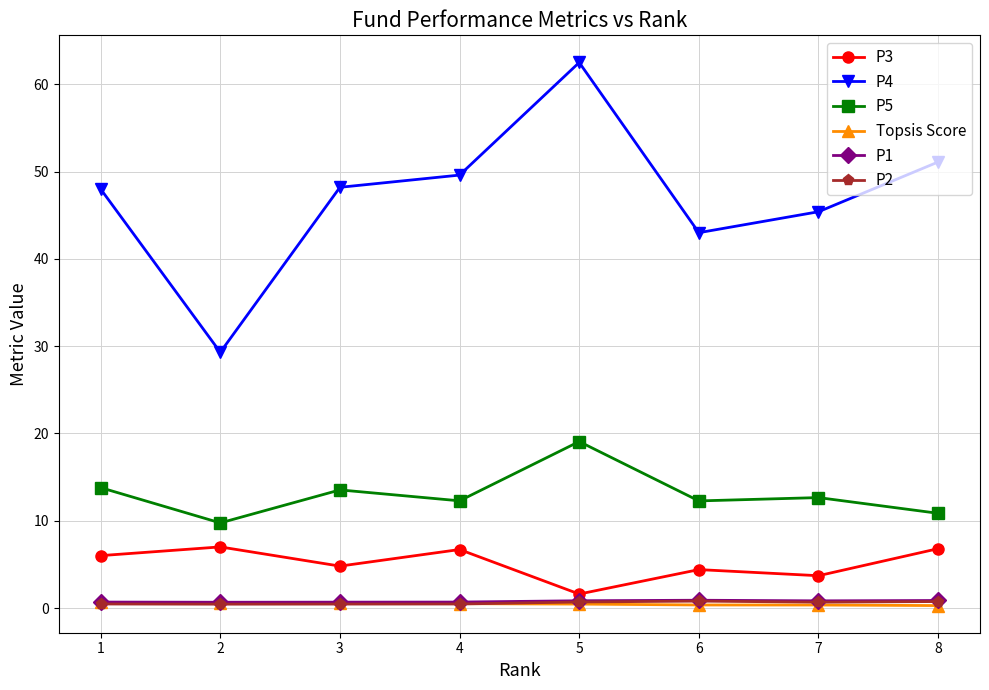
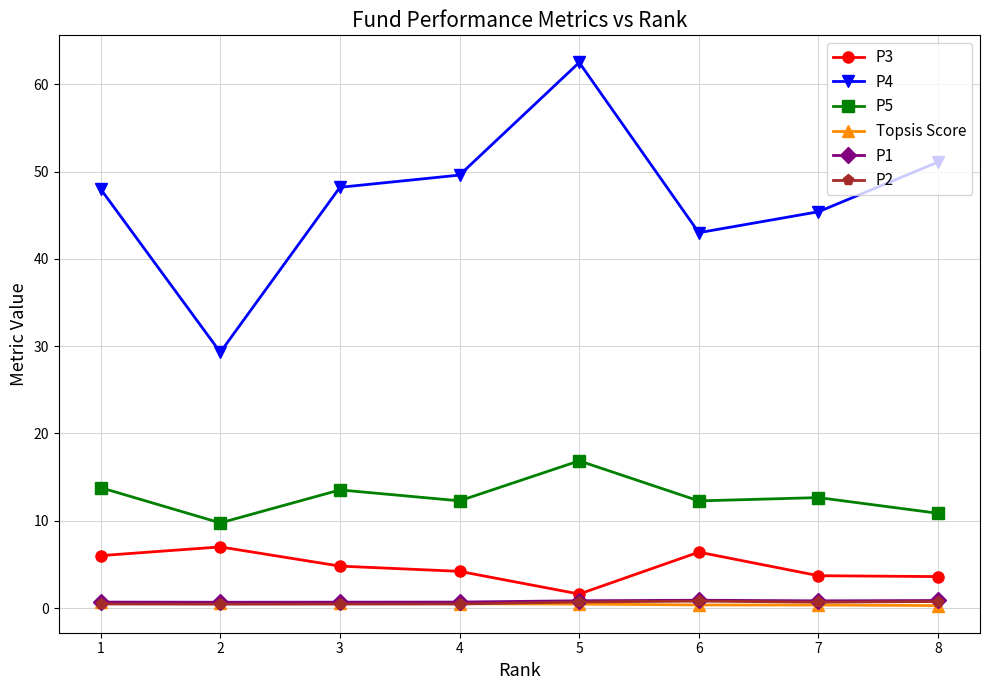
  {
    "P3": {
      "1": 6,
      "2": 7,
      "3": 5,
-     "4": 7,
+     "4": 4,
      "5": 2,
-     "6": 4,
+     "6": 6,
      "7": 4,
-     "8": 7
+     "8": 4
    },
    "P4": {
      "1": 48,
      "2": 29,
      "3": 48,
      "4": 50,
      "5": 63,
      "6": 43,
      "7": 45
    },
    "P5": {
      "1": 14,
      "2": 10,
      "3": 14,
      "4": 12,
-     "5": 19,
+     "5": 17,
      "6": 12,
      "7": 13,
      "8": 11
    },
    "Topsis Score": {
      "6": 0,
      "7": 0,
      "8": 0
    }
  }
